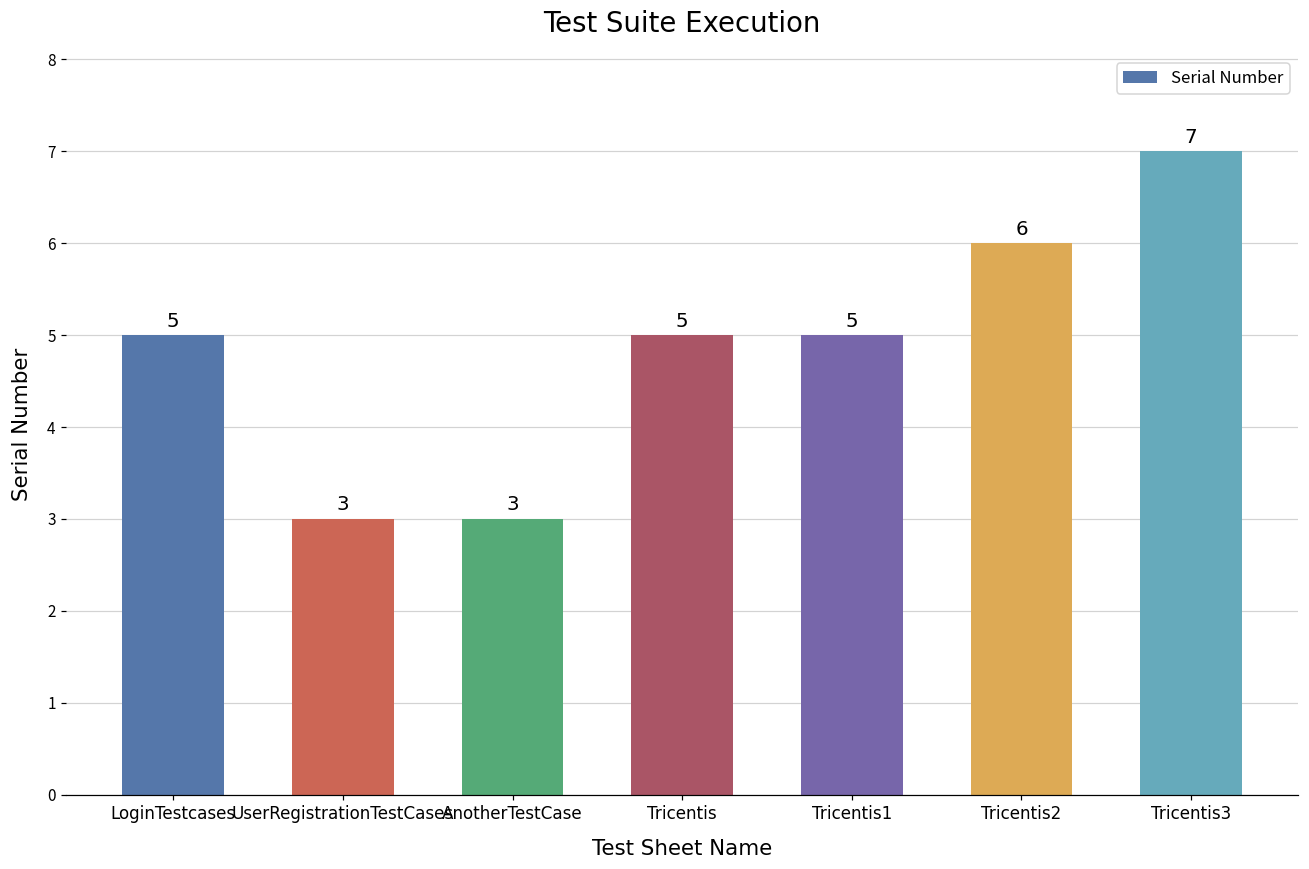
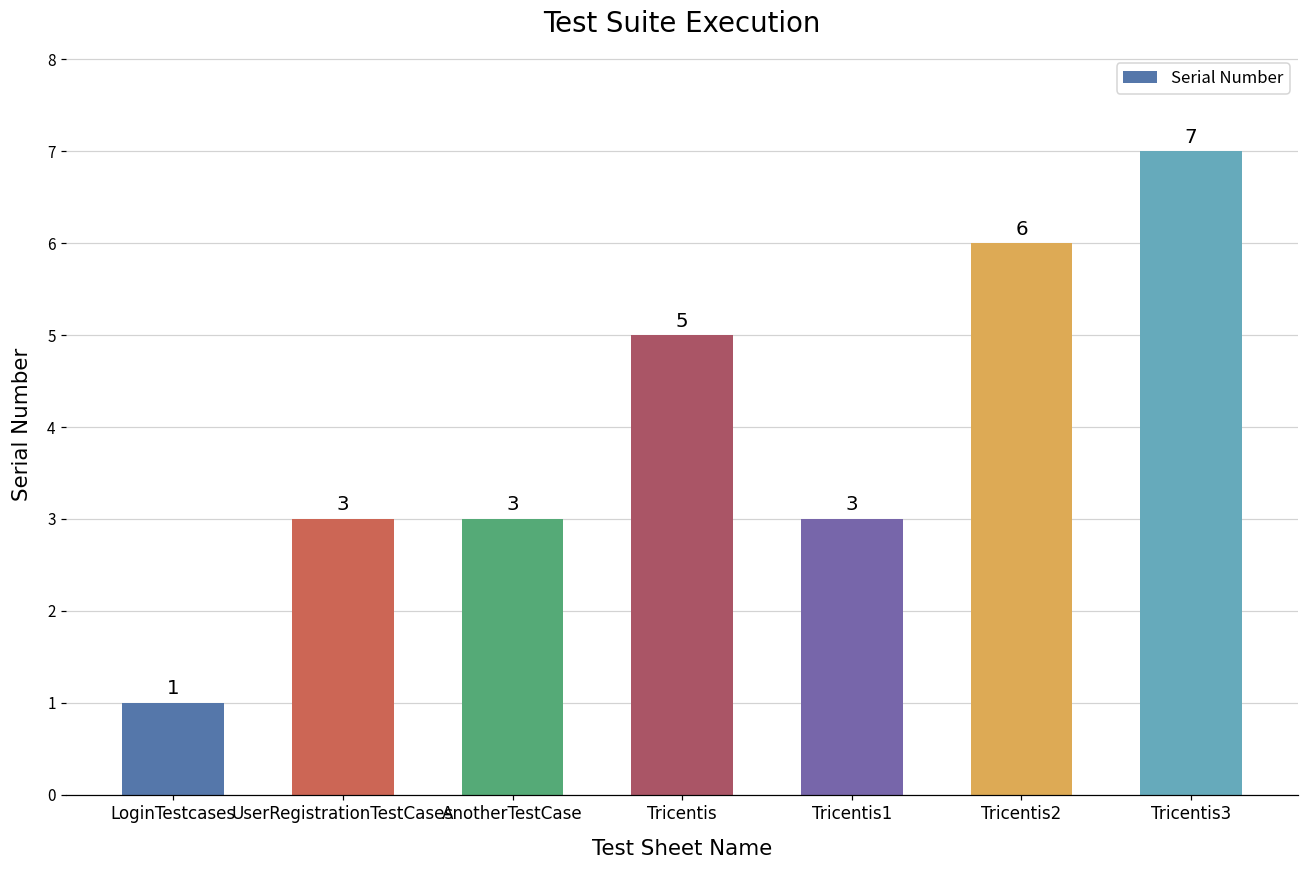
  {
-   "LoginTestcases": 5,
+   "LoginTestcases": 1,
    "UserRegistrationTestCases": 3,
    "AnotherTestCase": 3,
    "Tricentis": 5,
-   "Tricentis1": 5,
+   "Tricentis1": 3,
    "Tricentis2": 6,
    "Tricentis3": 7
  }
